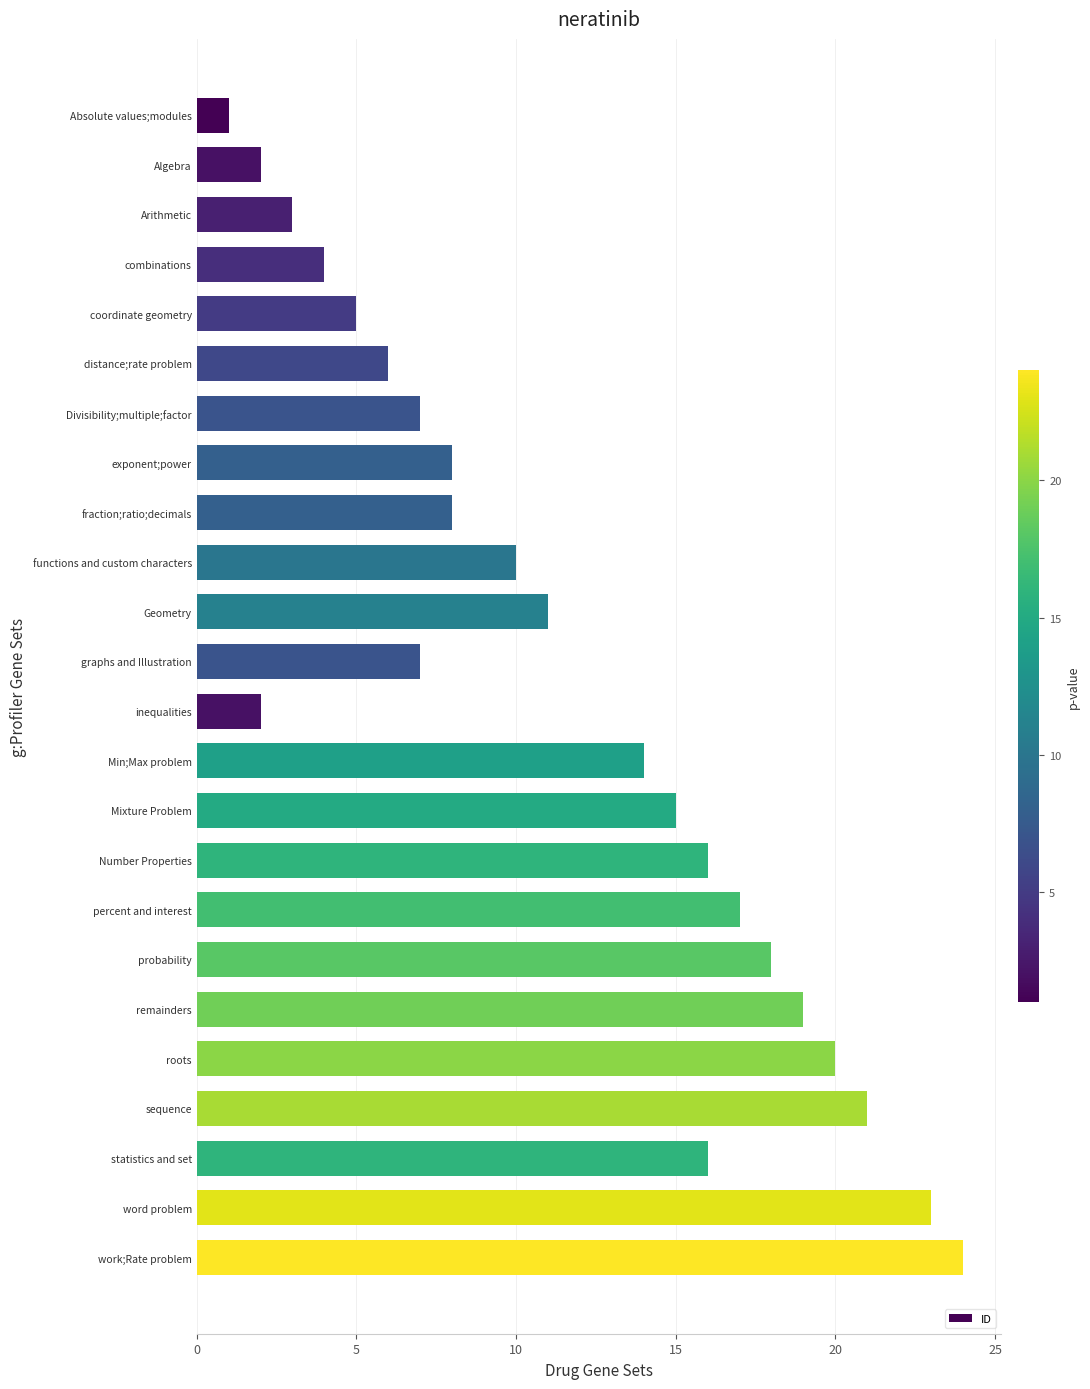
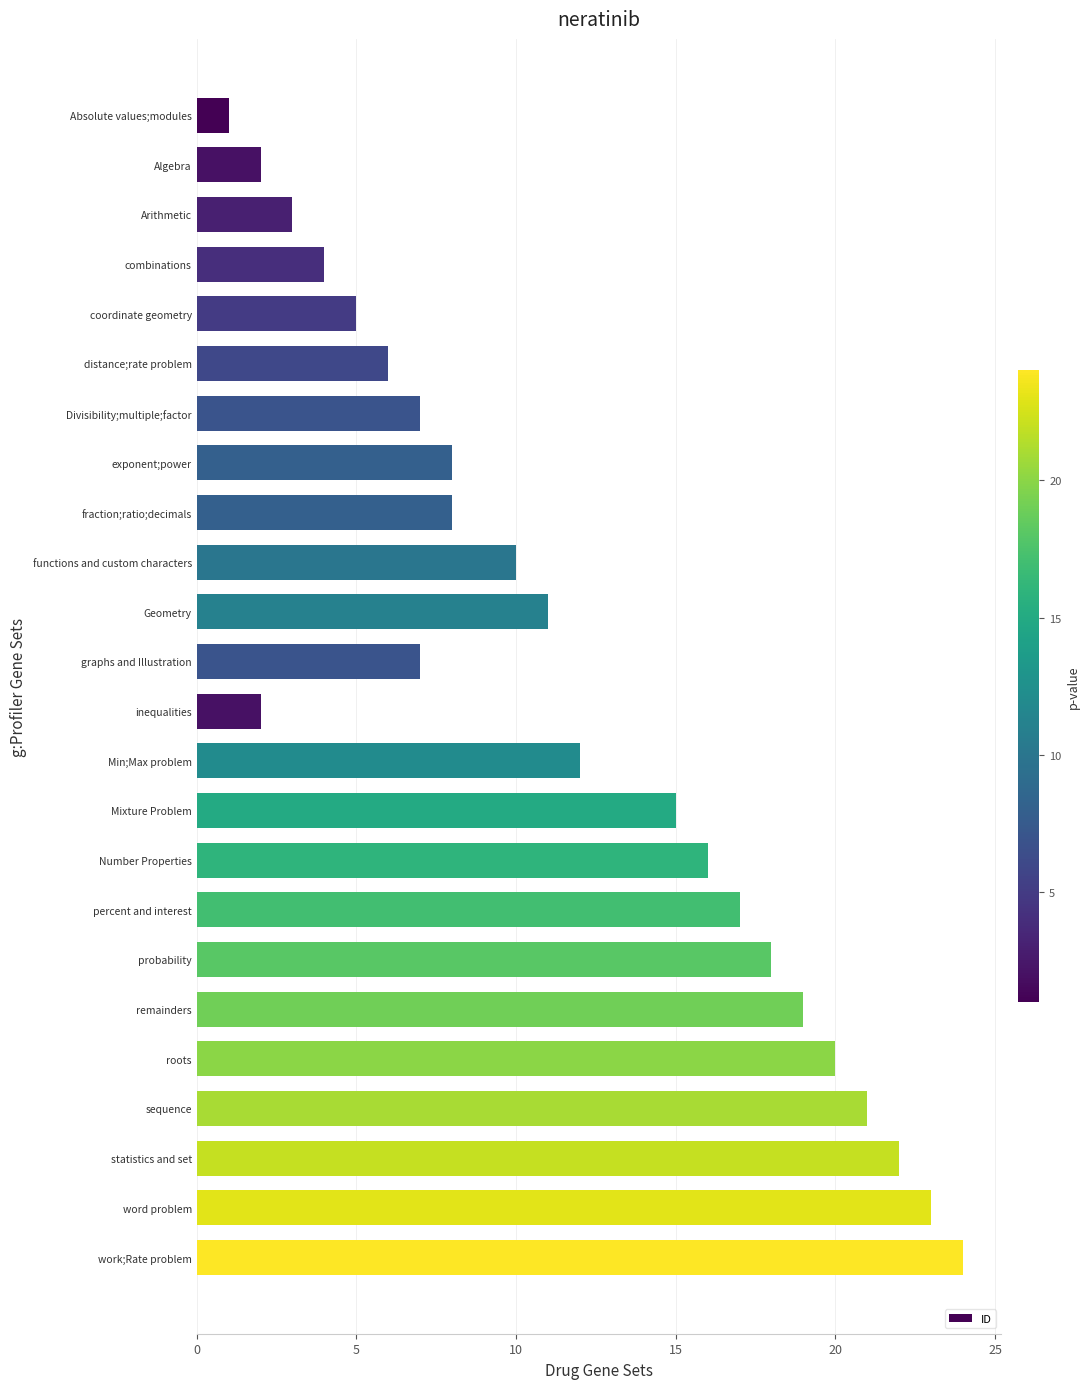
  {
    "Absolute values;modules": 1,
    "Algebra": 2,
    "Arithmetic": 3,
    "combinations": 4,
    "coordinate geometry": 5,
    "distance;rate problem": 6,
    "Divisibility;multiple;factor": 7,
    "exponent;power": 8,
    "fraction;ratio;decimals": 8,
    "functions and custom characters": 10,
    "Geometry": 11,
    "graphs and Illustration": 7,
    "inequalities": 2,
-   "Min;Max problem": 14,
+   "Min;Max problem": 12,
    "Mixture Problem": 15,
    "Number Properties": 16,
    "percent and interest": 17,
    "probability": 18,
    "remainders": 19,
    "roots": 20,
    "sequence": 21,
-   "statistics and set": 16,
+   "statistics and set": 22,
    "word problem": 23,
    "work;Rate problem": 24
  }
